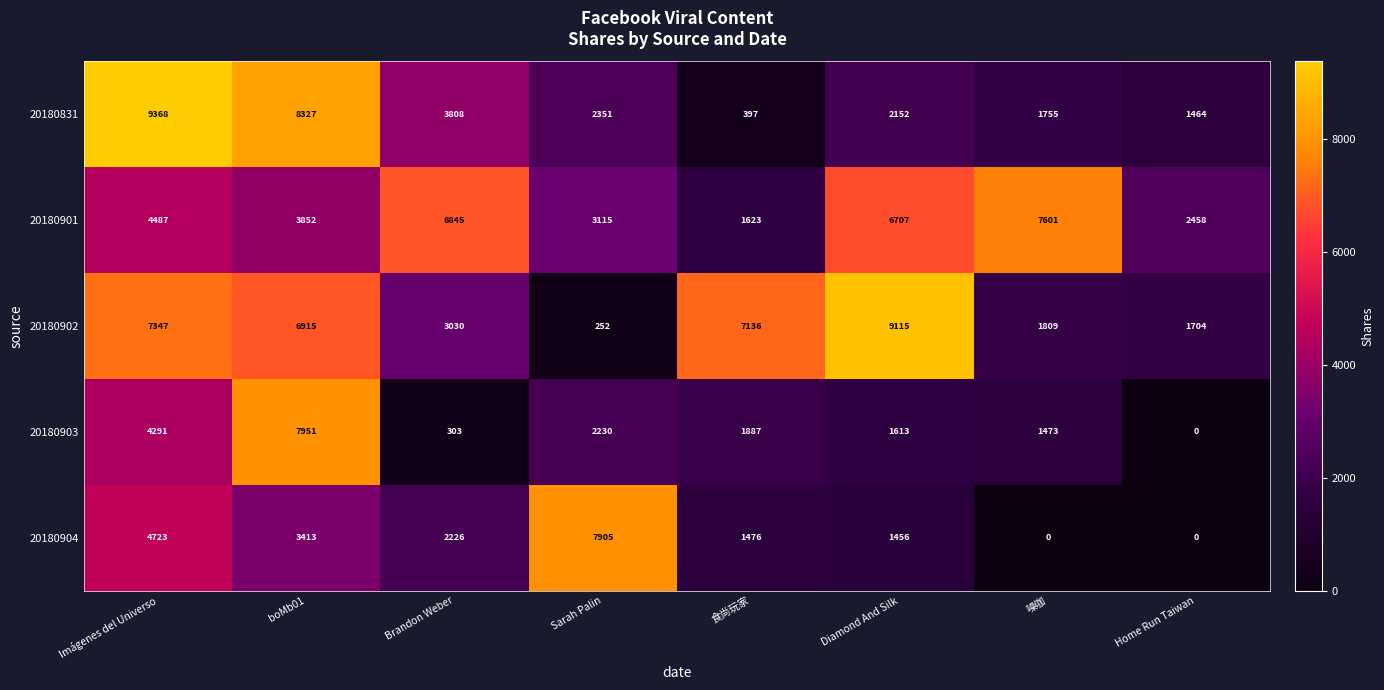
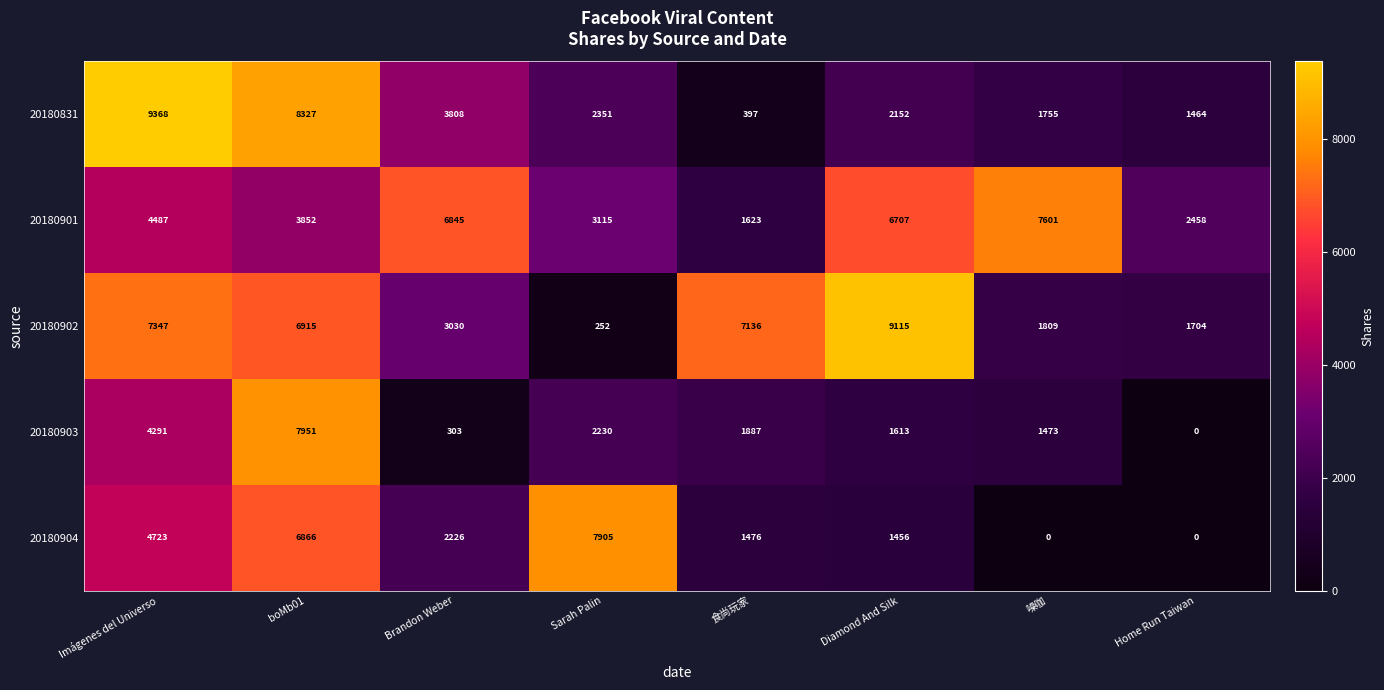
  {
    "20180831": {
      "Imágenes del Universo": 9368,
      "boMb01": 8327,
      "Brandon Weber": 3808,
      "Sarah Palin": 2351,
      "食尚玩家": 397,
      "Diamond And Silk": 2152,
      "噪咖": 1755,
      "Home Run Taiwan": 1464
    },
    "20180901": {
      "Imágenes del Universo": 4487,
      "boMb01": 3852,
      "Brandon Weber": 6845,
      "Sarah Palin": 3115,
      "食尚玩家": 1623,
      "Diamond And Silk": 6707,
      "噪咖": 7601,
      "Home Run Taiwan": 2458
    },
    "20180902": {
      "Imágenes del Universo": 7347,
      "boMb01": 6915,
      "Brandon Weber": 3030,
      "Sarah Palin": 252,
      "食尚玩家": 7136,
      "Diamond And Silk": 9115,
      "噪咖": 1809,
      "Home Run Taiwan": 1704
    },
    "20180903": {
      "Imágenes del Universo": 4291,
      "boMb01": 7951,
      "Brandon Weber": 303,
      "Sarah Palin": 2230,
      "食尚玩家": 1887,
      "Diamond And Silk": 1613,
      "噪咖": 1473,
      "Home Run Taiwan": 0
    },
    "20180904": {
      "Imágenes del Universo": 4723,
-     "boMb01": 3413,
+     "boMb01": 6866,
      "Brandon Weber": 2226,
      "Sarah Palin": 7905,
      "食尚玩家": 1476,
      "Diamond And Silk": 1456,
      "噪咖": 0,
      "Home Run Taiwan": 0
    }
  }
